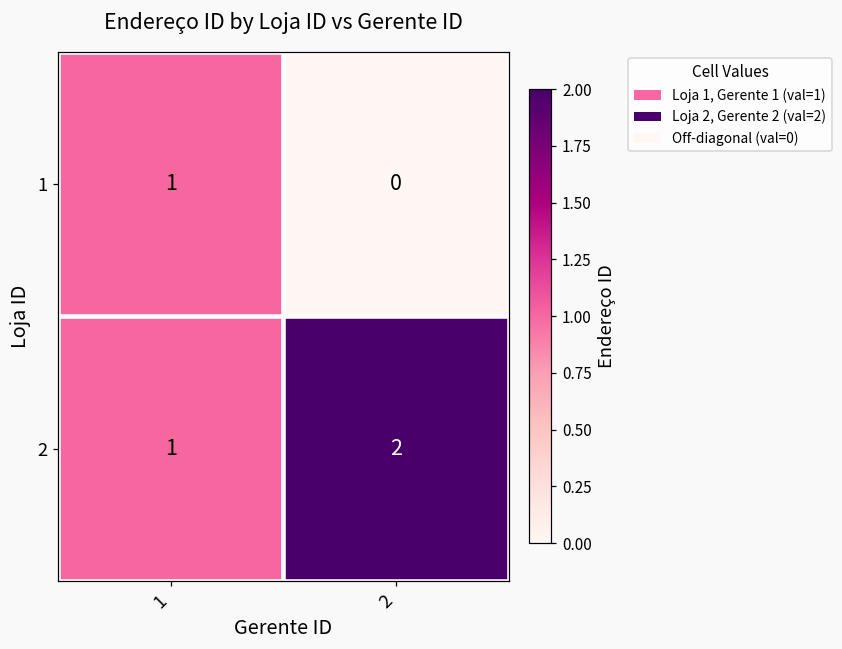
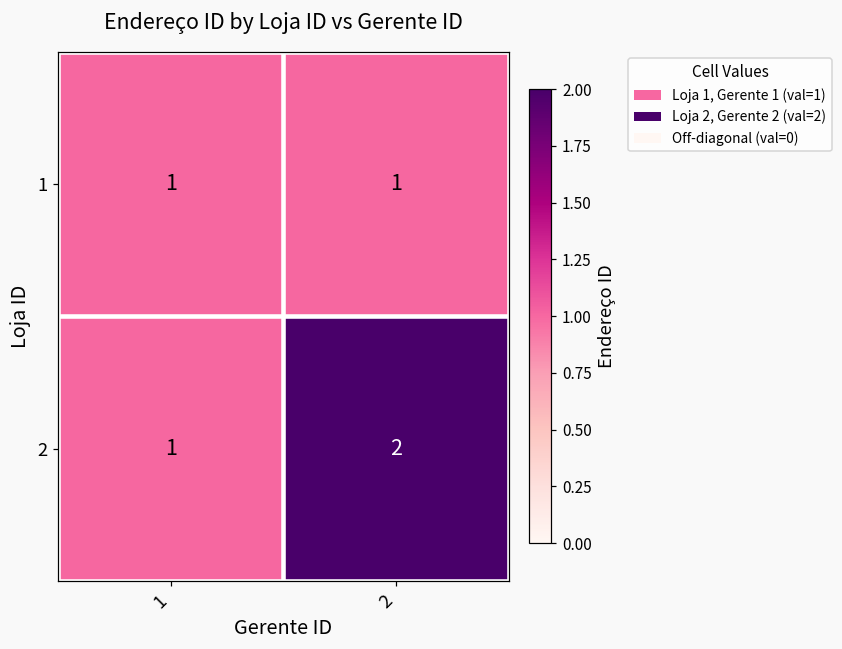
  {
    "1": {
      "1": 1,
-     "2": 0
+     "2": 1
    },
    "2": {
      "1": 1,
      "2": 2
    }
  }
